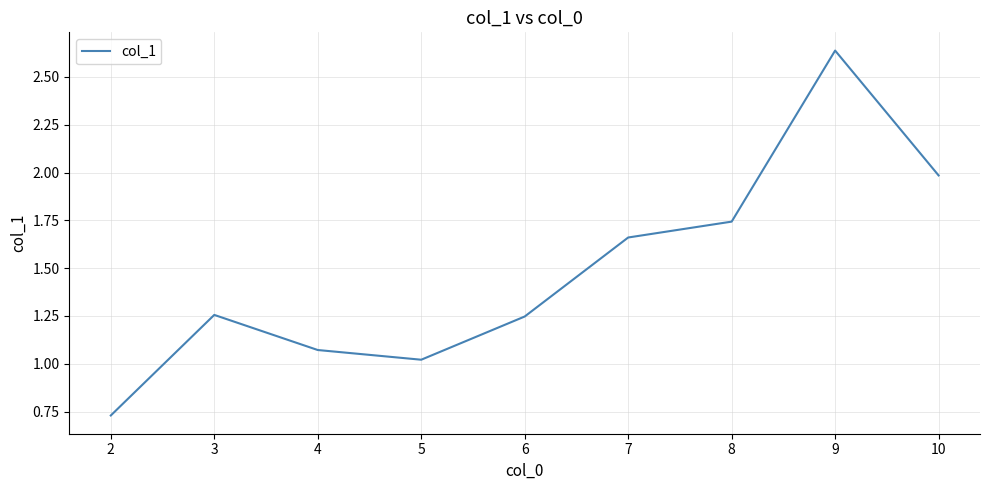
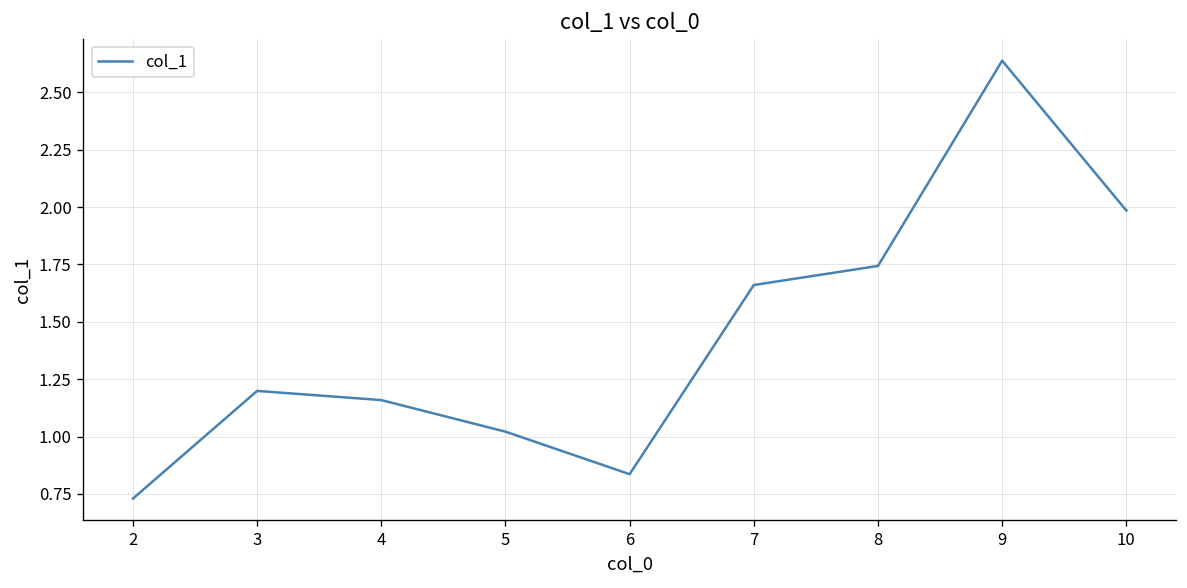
  {
    "2": 0.73,
-   "3": 1.26,
-   "4": 1.07,
+   "3": 1.20,
+   "4": 1.16,
    "5": 1.02,
-   "6": 1.25,
+   "6": 0.84,
    "7": 1.66,
    "8": 1.74,
    "9": 2.64,
    "10": 1.98
  }
